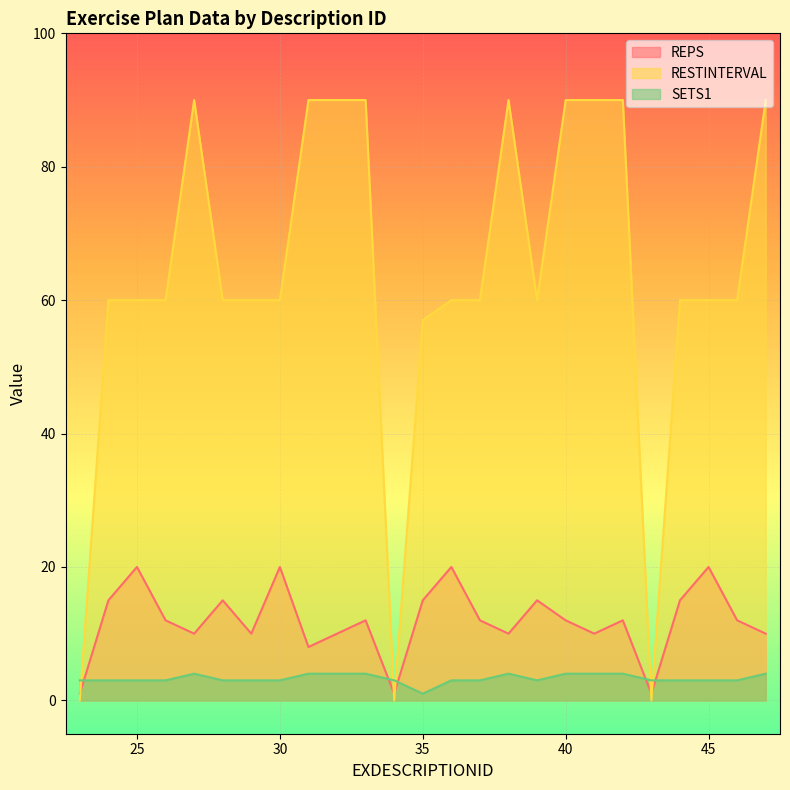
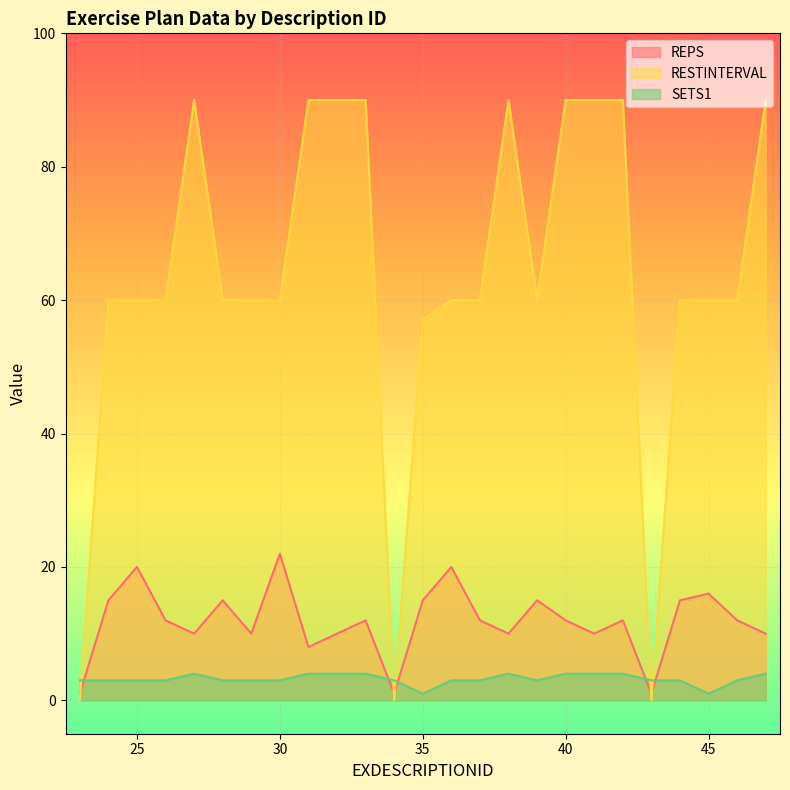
  {
    "REPS": {
      "25": 20,
-     "30": 20,
+     "30": 22,
      "35": 15,
      "40": 12,
-     "45": 20
+     "45": 16
    },
    "RESTINTERVAL": {
      "25": 60,
      "30": 60,
      "35": 57,
      "40": 90,
      "45": 60
    },
    "SETS1": {
      "25": 3,
      "30": 3,
      "35": 1,
      "40": 4,
-     "45": 3
+     "45": 1
    }
  }
